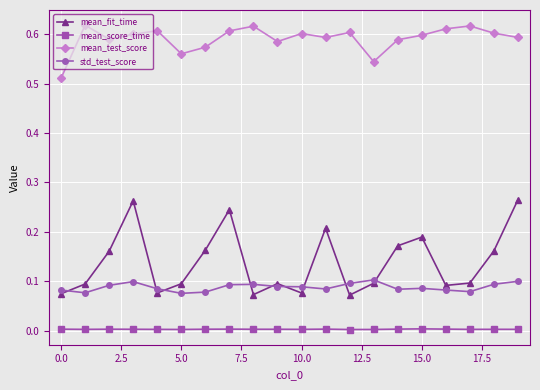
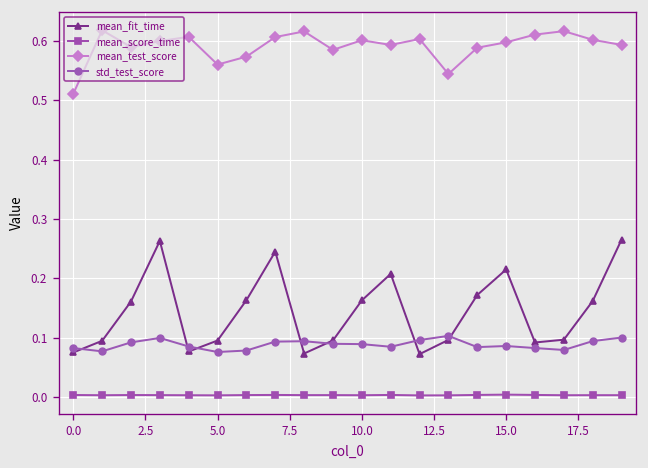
  {
    "mean_fit_time": {
      "0.0": 0.07,
      "5.0": 0.09,
-     "10.0": 0.08,
-     "15.0": 0.19
+     "10.0": 0.16,
+     "15.0": 0.21
    },
    "mean_test_score": {
      "0.0": 0.51,
      "5.0": 0.56,
      "10.0": 0.60,
      "15.0": 0.60
    }
  }
